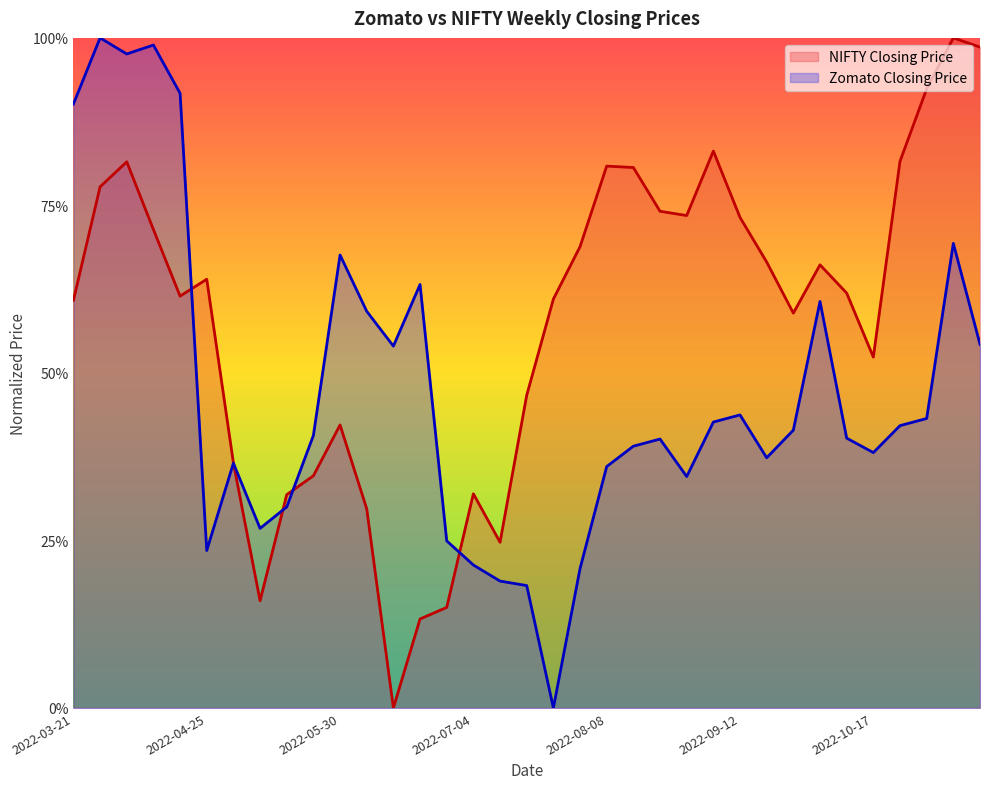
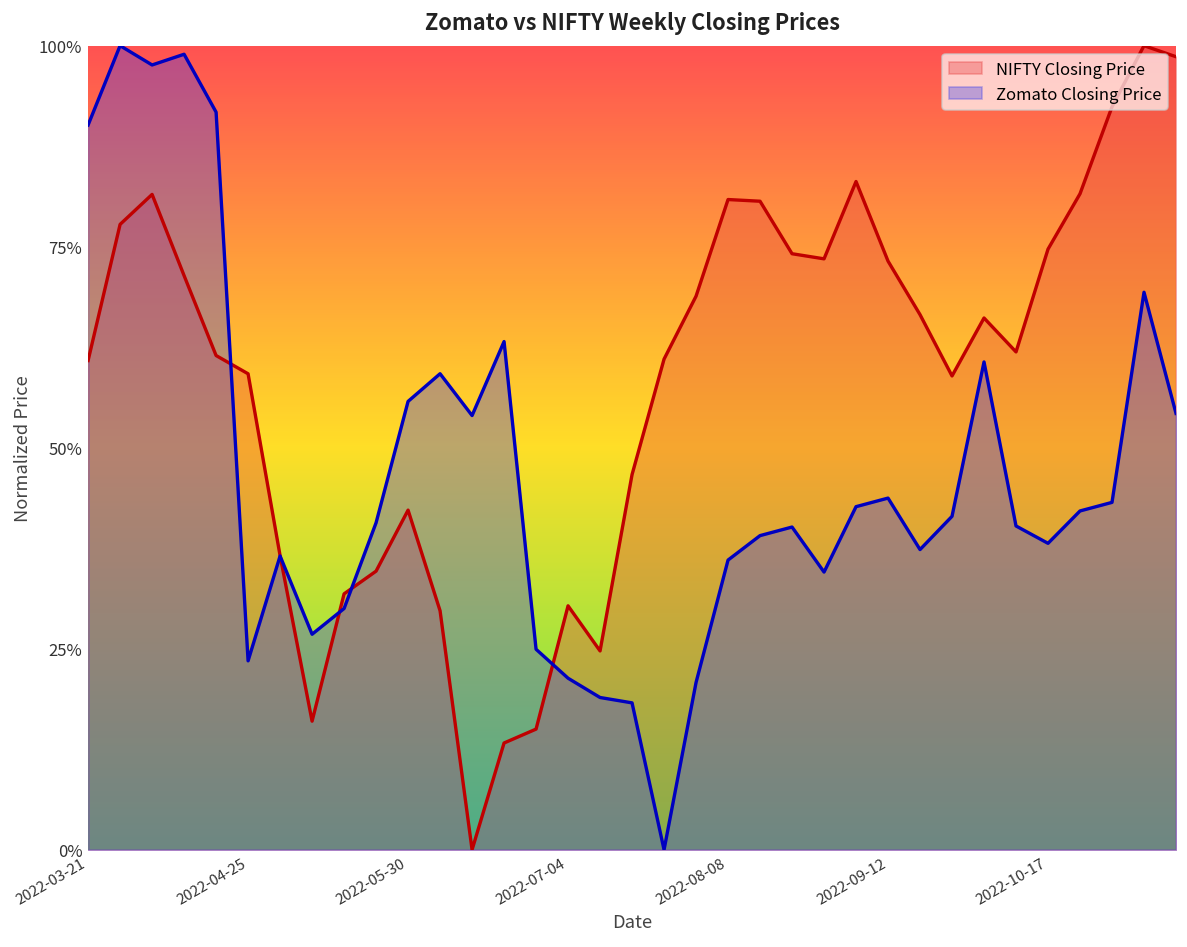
  {
    "NIFTY Closing Price": {
      "2022-03-21": "61%",
-     "2022-04-25": "64%",
+     "2022-04-25": "59%",
      "2022-05-30": "42%",
-     "2022-07-04": "32%",
+     "2022-07-04": "30%",
      "2022-08-08": "81%",
      "2022-09-12": "73%",
-     "2022-10-17": "52%"
+     "2022-10-17": "75%"
    },
    "Zomato Closing Price": {
      "2022-03-21": "90%",
      "2022-04-25": "23%",
-     "2022-05-30": "68%",
+     "2022-05-30": "56%",
      "2022-07-04": "21%",
      "2022-08-08": "36%",
      "2022-09-12": "44%",
      "2022-10-17": "38%"
    }
  }
